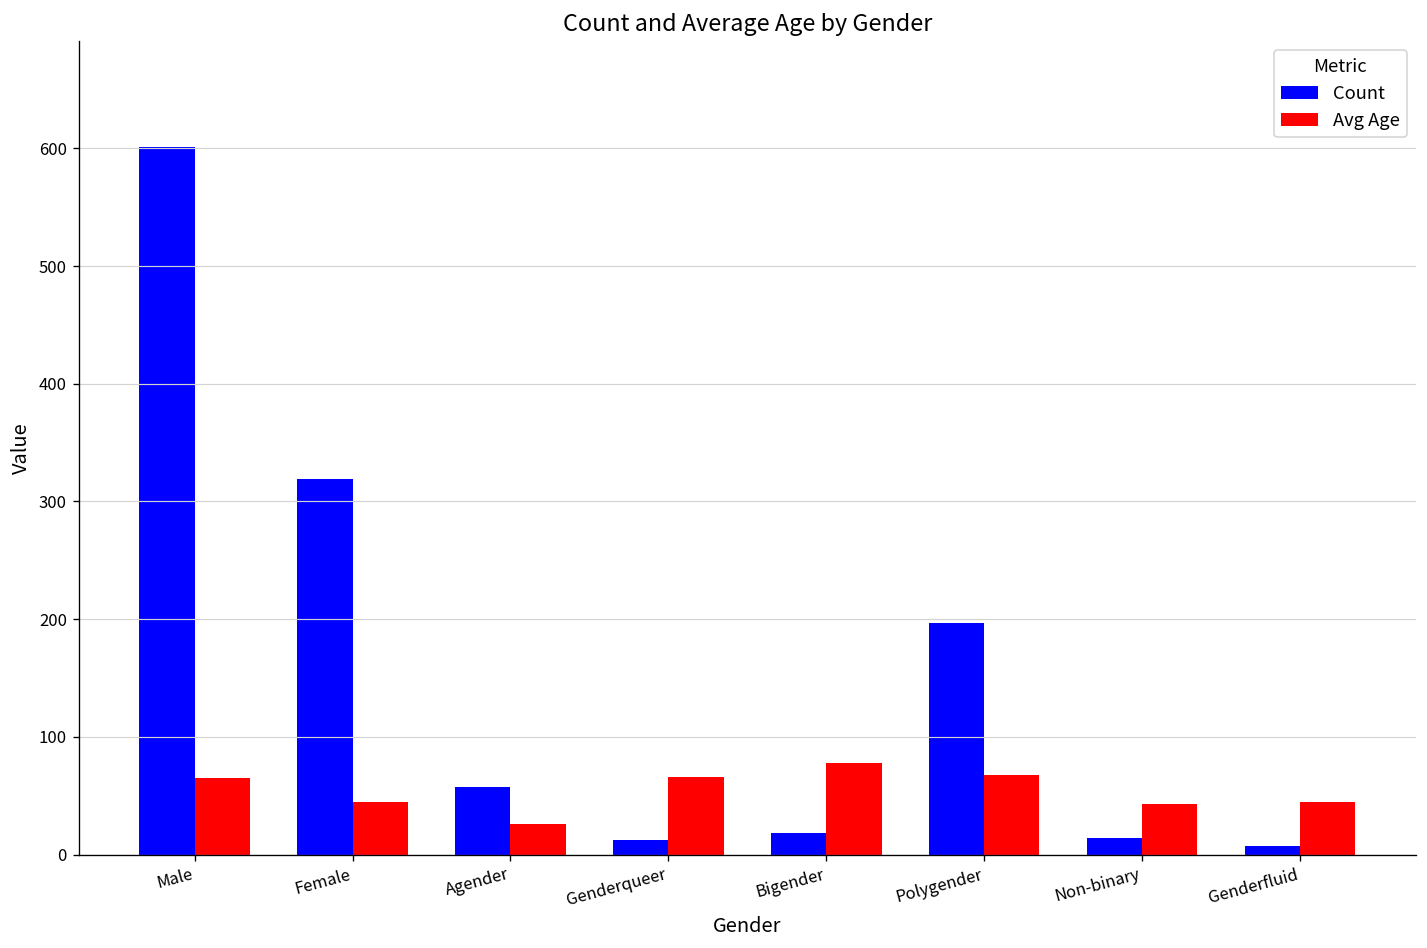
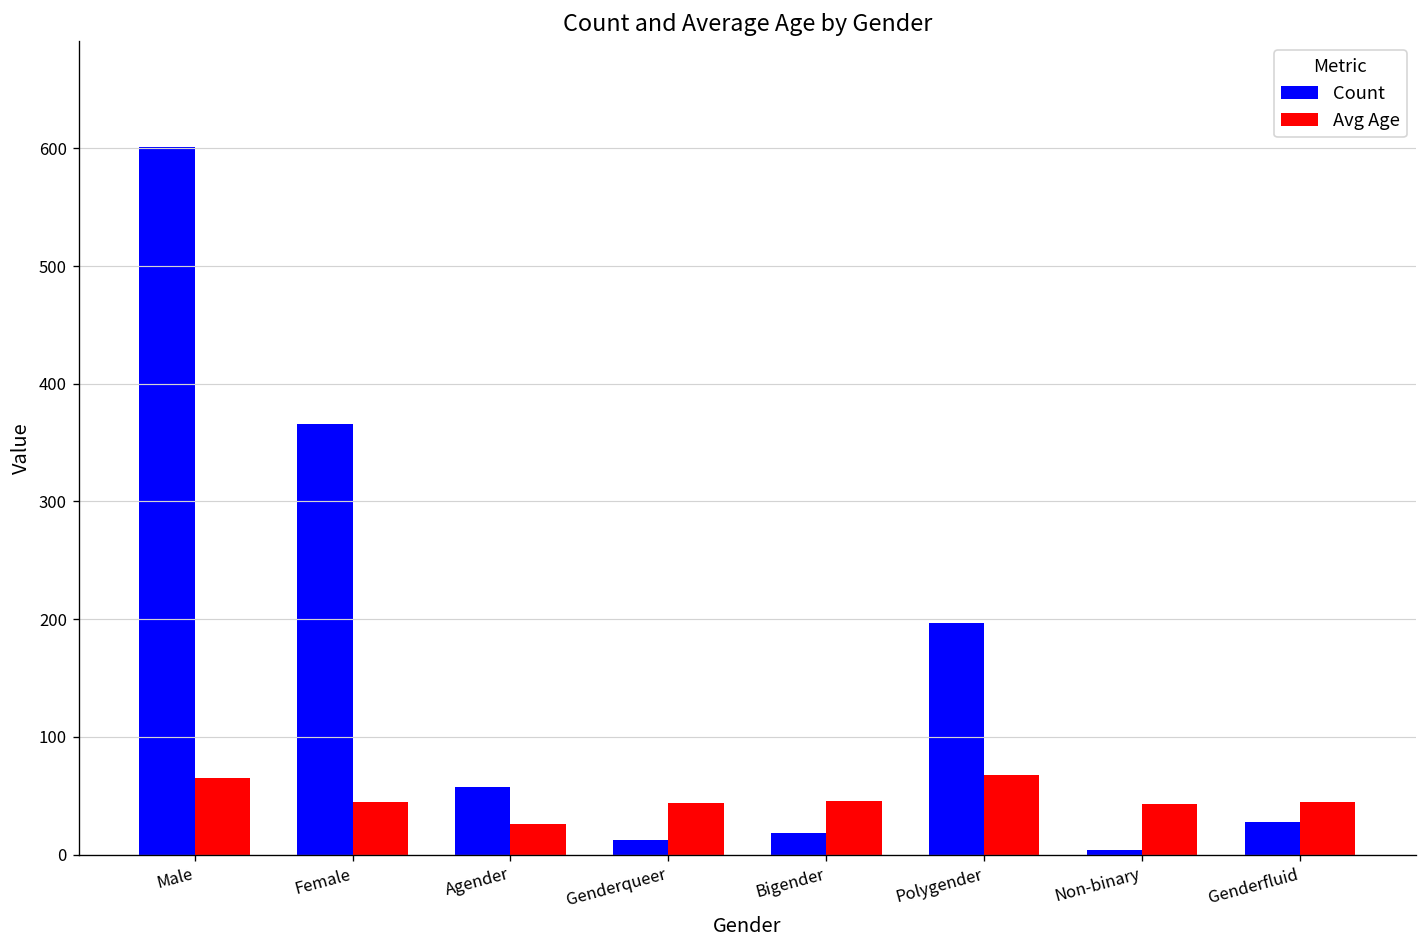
  {
    "Count": {
      "Male": 600,
-     "Female": 320,
+     "Female": 370,
      "Agender": 60,
      "Genderqueer": 10,
      "Bigender": 20,
      "Polygender": 200,
-     "Non-binary": 10,
-     "Genderfluid": 10
+     "Non-binary": 0,
+     "Genderfluid": 30
    },
    "Avg Age": {
      "Male": 60,
      "Female": 40,
      "Agender": 30,
-     "Genderqueer": 70,
-     "Bigender": 80,
+     "Genderqueer": 40,
+     "Bigender": 50,
      "Polygender": 70,
      "Non-binary": 40,
      "Genderfluid": 40
    }
  }
